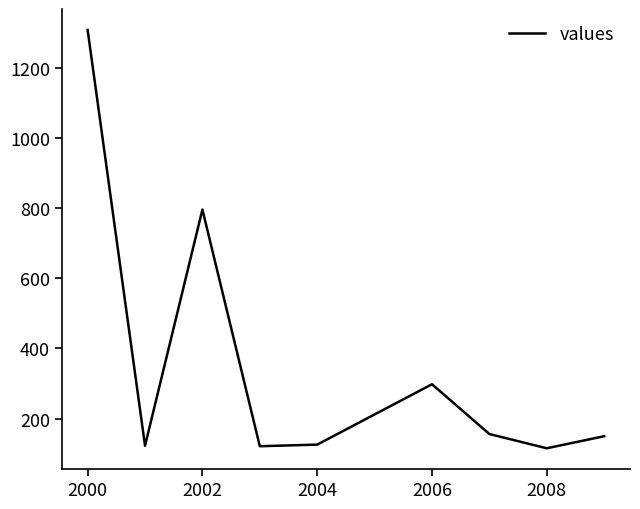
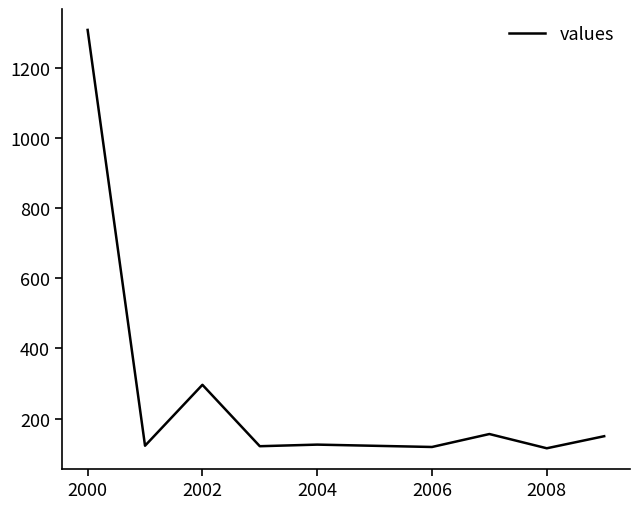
  {
    "2000": 1310,
-   "2002": 800,
+   "2002": 300,
    "2004": 130,
-   "2006": 300,
+   "2006": 120,
    "2008": 110
  }
